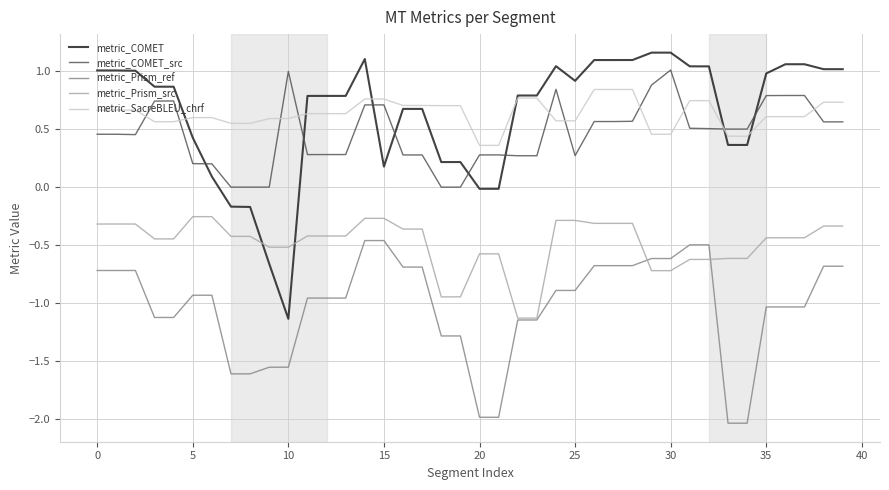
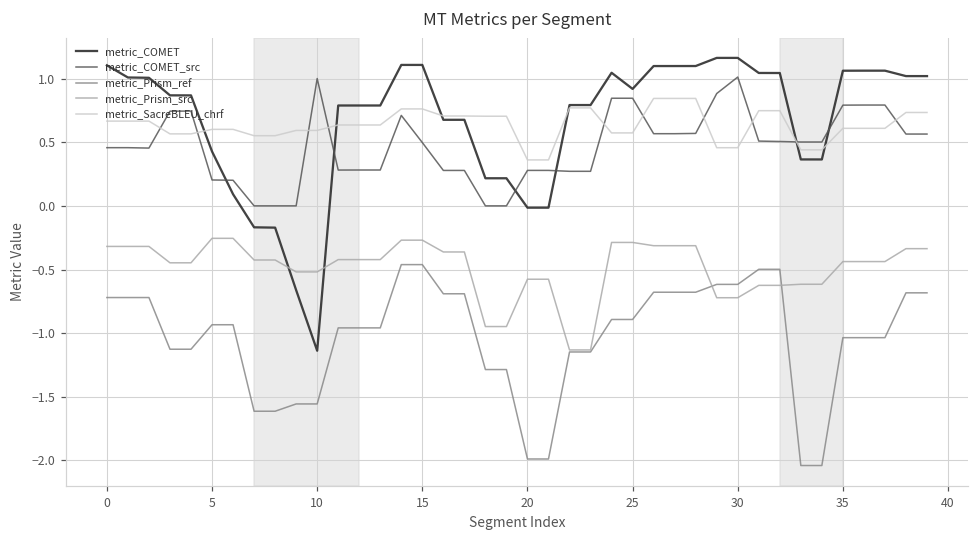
  {
    "metric_COMET": {
-     "0": 1.01,
+     "0": 1.10,
      "5": 0.43,
      "10": -1.14,
-     "15": 0.18,
+     "15": 1.11,
      "20": -0.01,
      "25": 0.92,
      "30": 1.16,
-     "35": 0.98
+     "35": 1.06
    },
    "metric_COMET_src": {
      "0": 0.46,
      "5": 0.20,
      "10": 1.00,
-     "15": 0.71,
+     "15": 0.50,
      "20": 0.28,
-     "25": 0.27,
+     "25": 0.85,
      "30": 1.01,
      "35": 0.79
    }
  }
